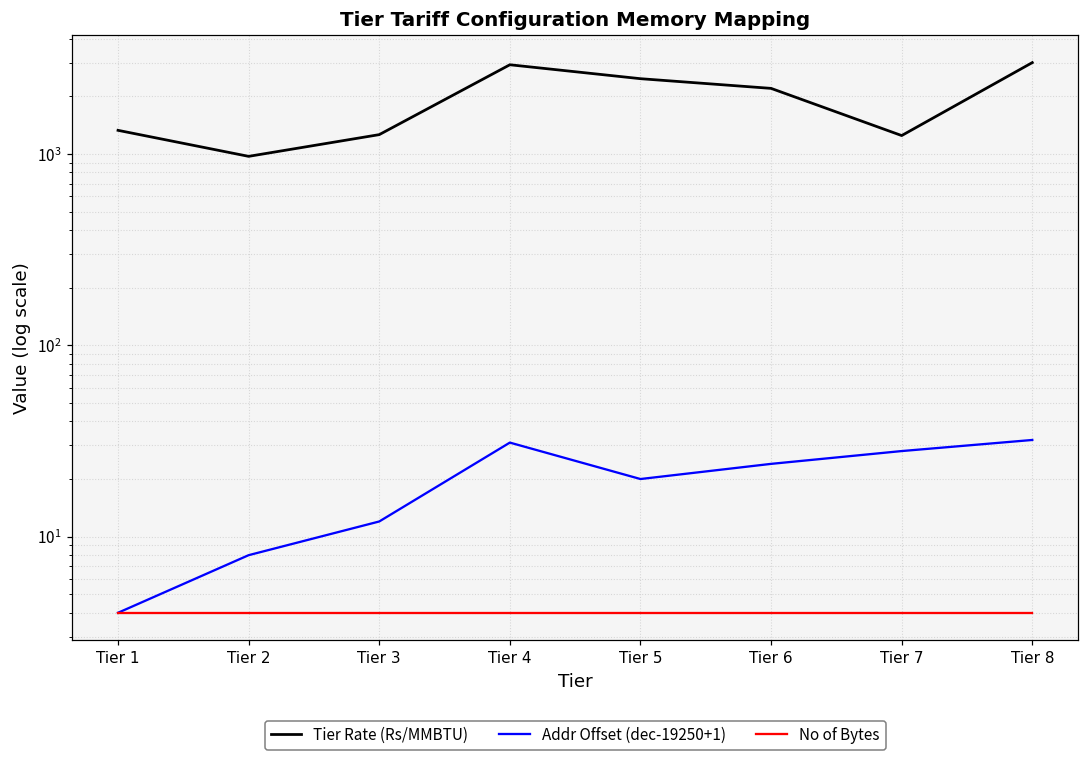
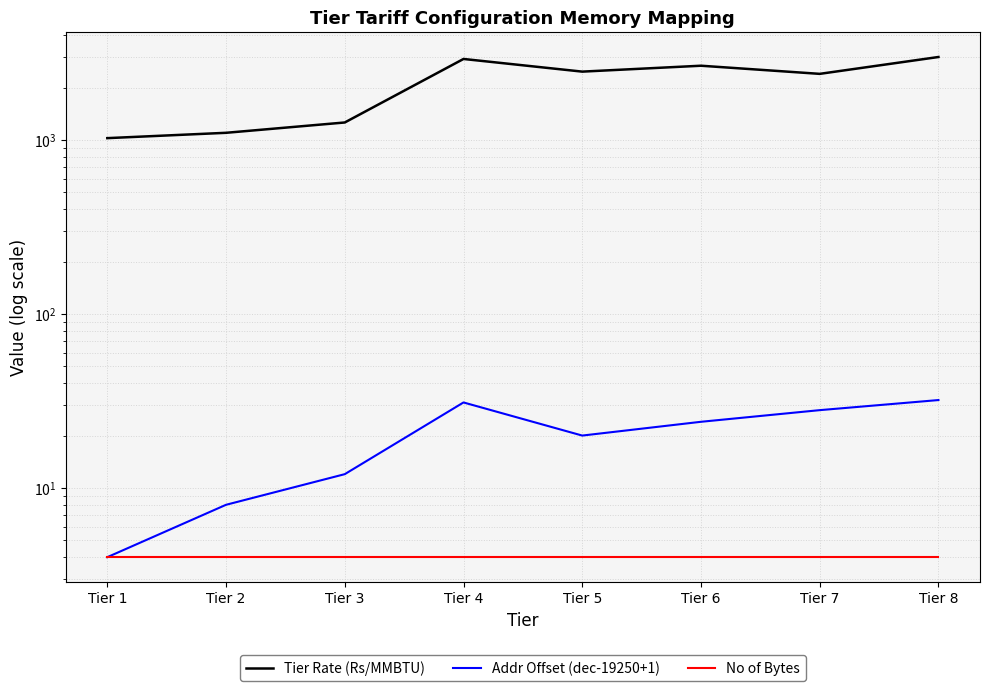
  {
    "Tier Rate (Rs/MMBTU)": {
-     "Tier 1": 1300,
-     "Tier 2": 1000,
+     "Tier 1": 1000,
+     "Tier 2": 1100,
      "Tier 3": 1300,
      "Tier 4": 2900,
      "Tier 5": 2500,
-     "Tier 6": 2200,
-     "Tier 7": 1200,
+     "Tier 6": 2700,
+     "Tier 7": 2400,
      "Tier 8": 3000
    },
    "Addr Offset (dec-19250+1)": {
      "Tier 2": 8,
      "Tier 3": 12,
      "Tier 4": 31,
      "Tier 5": 20,
      "Tier 6": 24,
      "Tier 7": 28,
      "Tier 8": 32
    },
    "No of Bytes": {
      "Tier 2": 4,
      "Tier 3": 4,
      "Tier 4": 4,
      "Tier 5": 4,
      "Tier 6": 4,
      "Tier 7": 4,
      "Tier 8": 4
    }
  }
